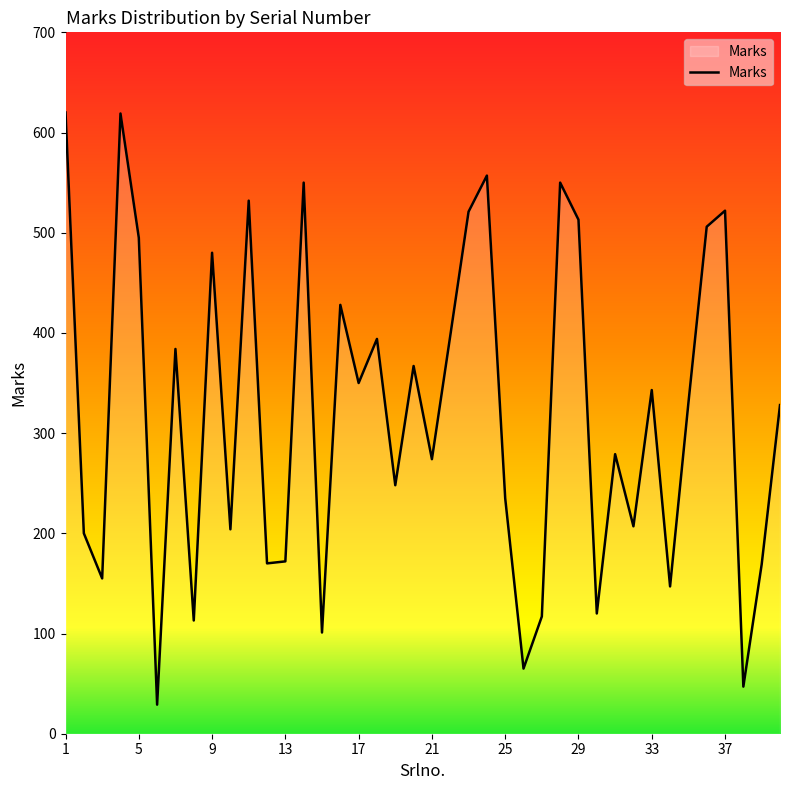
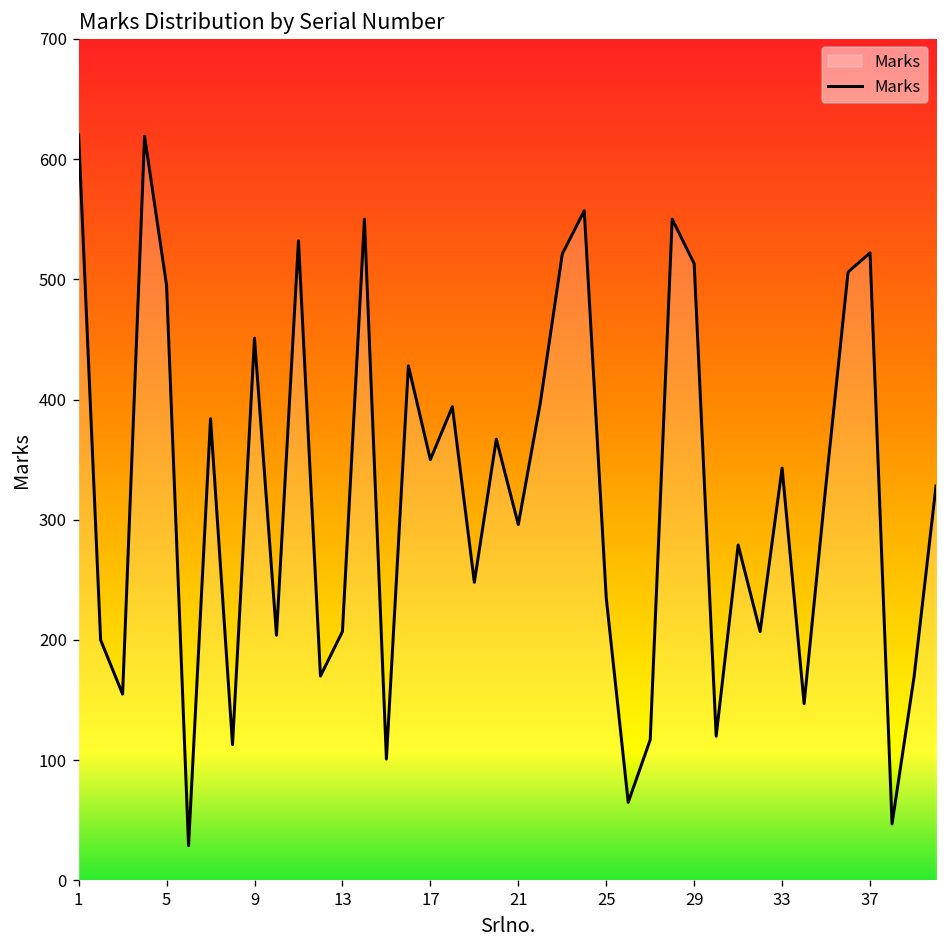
  {
    "1": 620,
    "5": 495,
-   "9": 480,
-   "13": 172,
+   "9": 451,
+   "13": 207,
    "17": 350,
-   "21": 274,
+   "21": 296,
    "25": 235,
    "29": 513,
    "33": 343,
    "37": 522
  }
